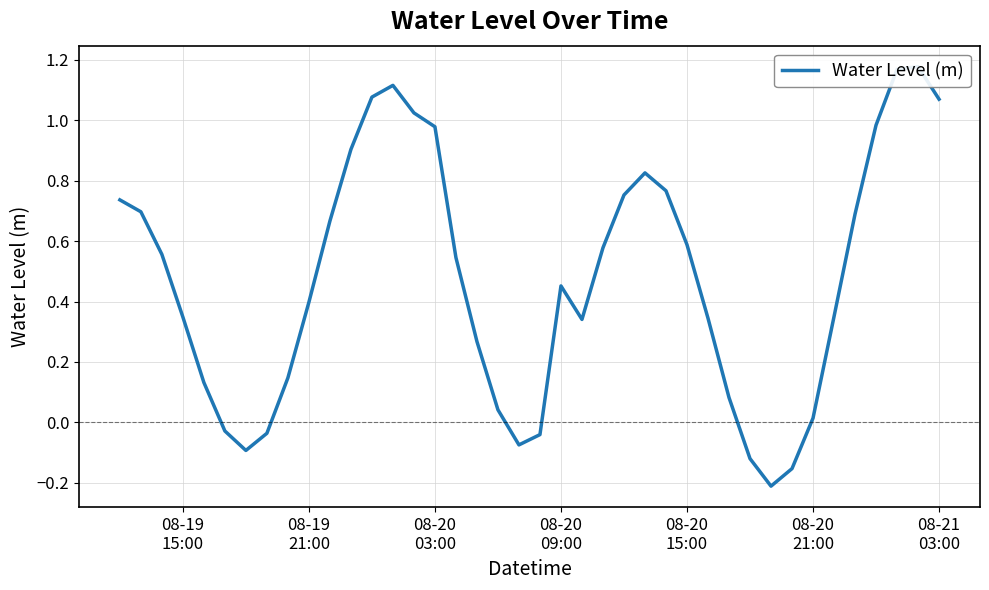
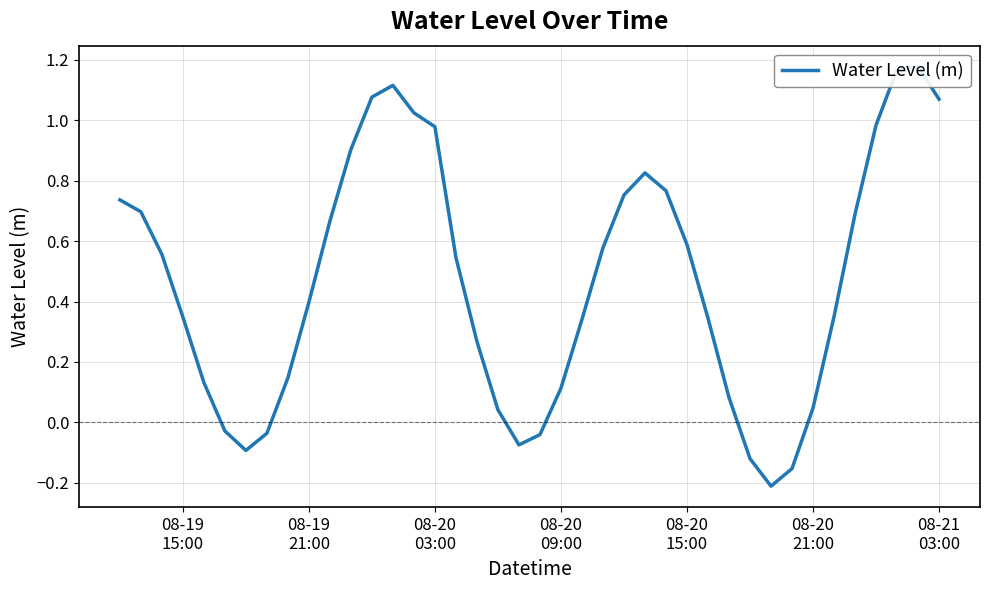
  {
    "08-19 15:00": 0.35,
    "08-19 21:00": 0.40,
    "08-20 03:00": 0.98,
-   "08-20 09:00": 0.45,
+   "08-20 09:00": 0.11,
    "08-20 15:00": 0.59,
-   "08-20 21:00": 0.01,
+   "08-20 21:00": 0.05,
    "08-21 03:00": 1.07
  }
